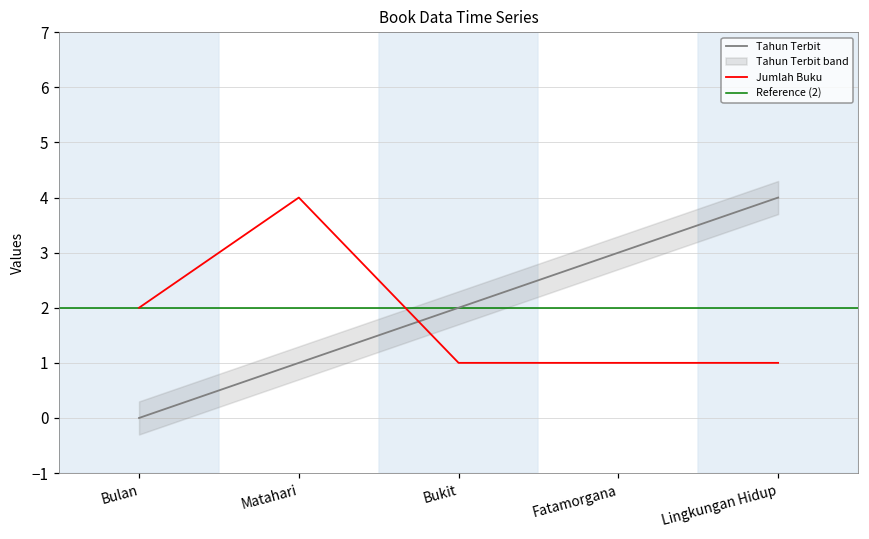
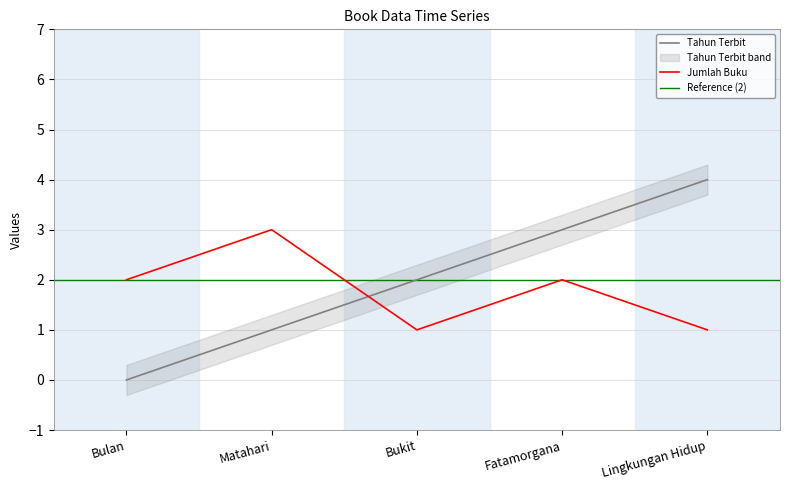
  {
    "Jumlah Buku": {
      "Bulan": 2,
-     "Matahari": 4,
+     "Matahari": 3,
      "Bukit": 1,
-     "Fatamorgana": 1,
+     "Fatamorgana": 2,
      "Lingkungan Hidup": 1
    }
  }
